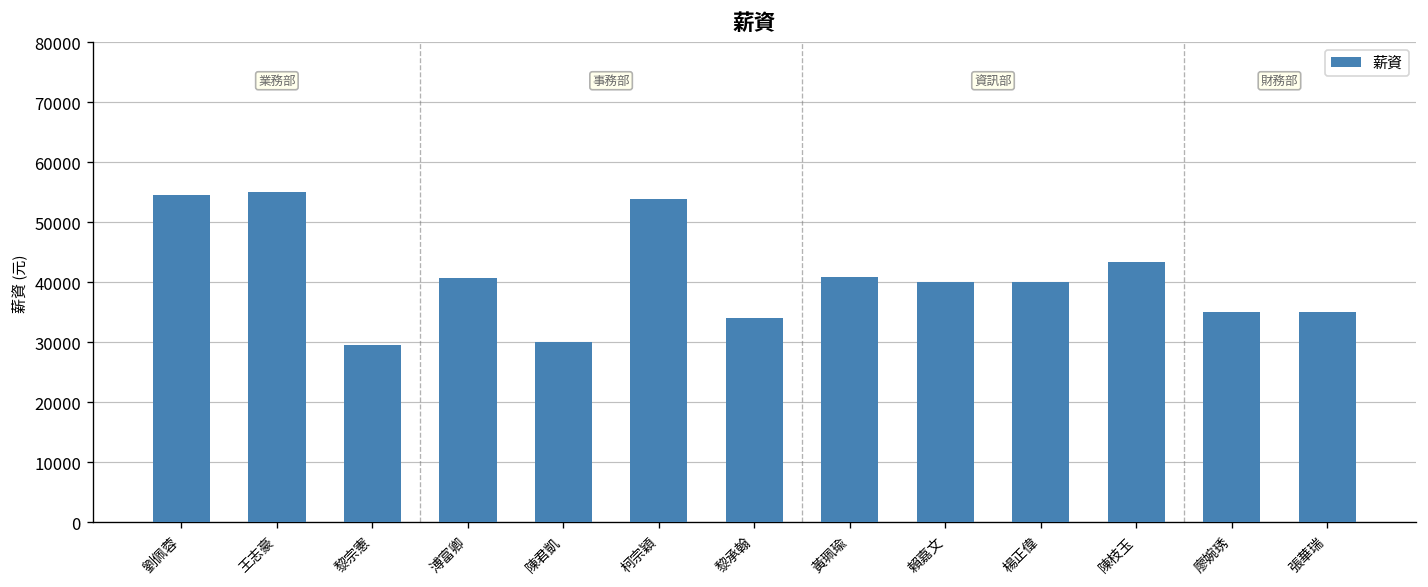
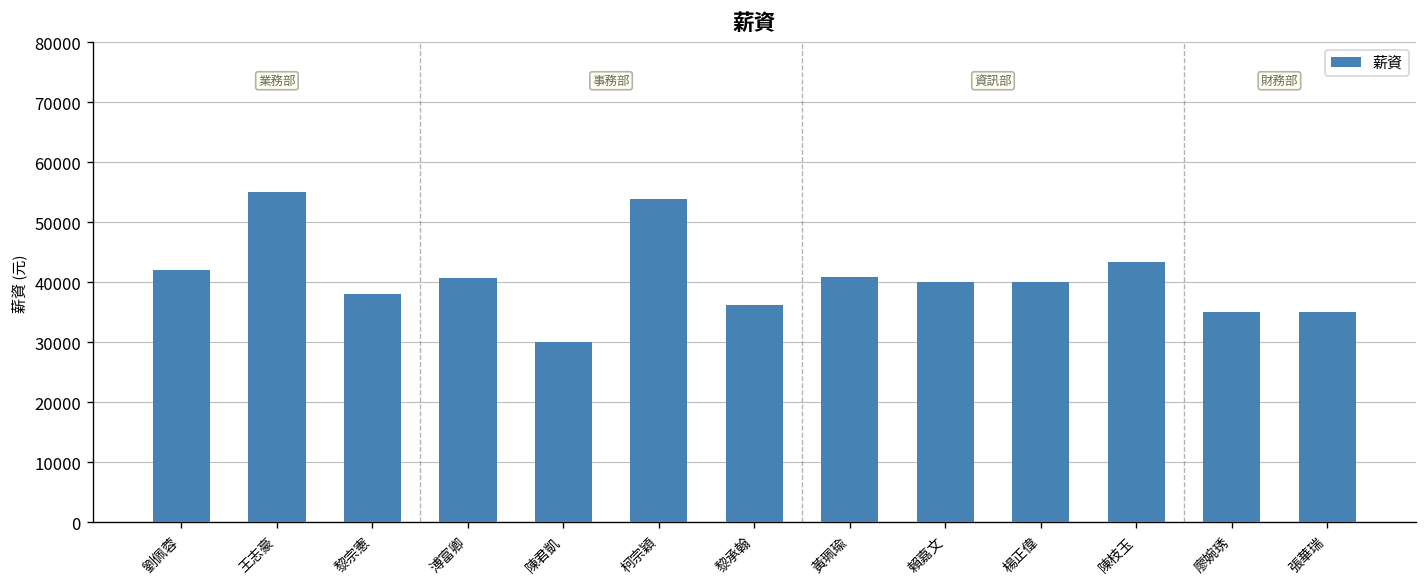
  {
-   "劉佩蓉": 55000,
+   "劉佩蓉": 42000,
    "王志豪": 55000,
-   "黎宗憲": 30000,
+   "黎宗憲": 38000,
    "溥富卿": 41000,
    "陳君凱": 30000,
    "柯宗穎": 54000,
-   "黎承翰": 34000,
+   "黎承翰": 36000,
    "黃珮瑜": 41000,
    "賴嘉文": 40000,
    "楊正偉": 40000,
    "陳枝玉": 43000,
    "廖婉琇": 35000,
    "張華瑞": 35000
  }
